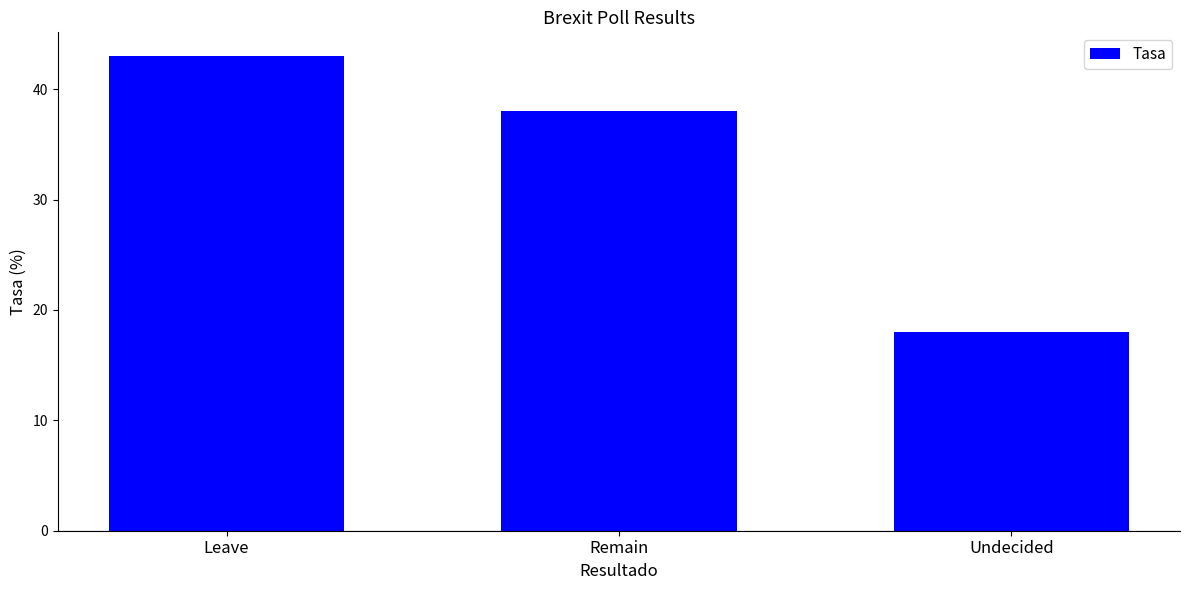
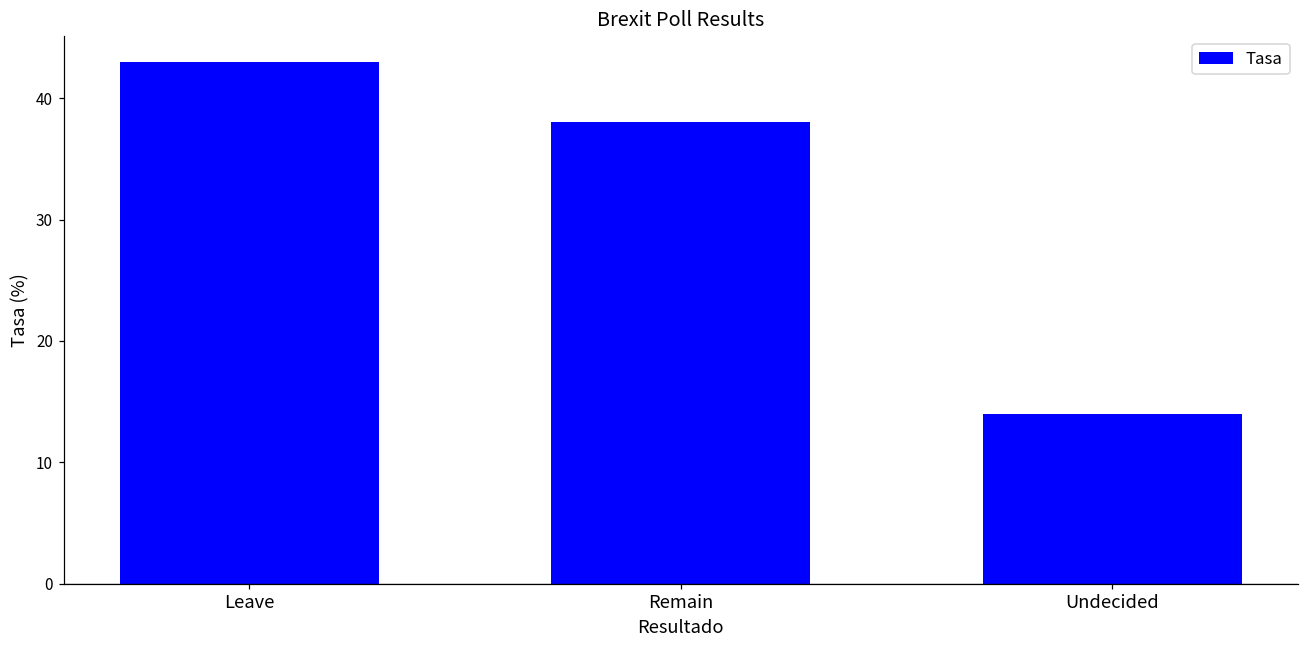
  {
    "Leave": 43,
    "Remain": 38,
-   "Undecided": 18
+   "Undecided": 14
  }
